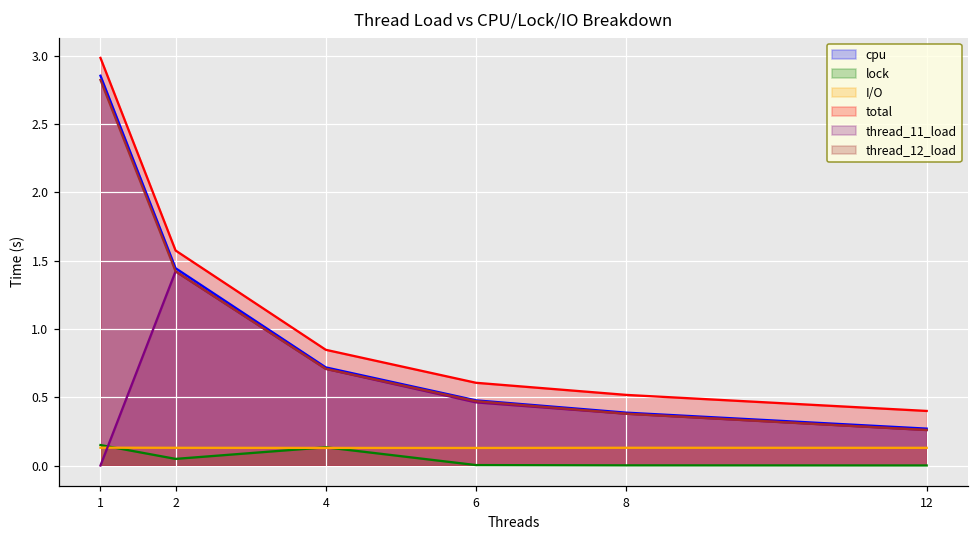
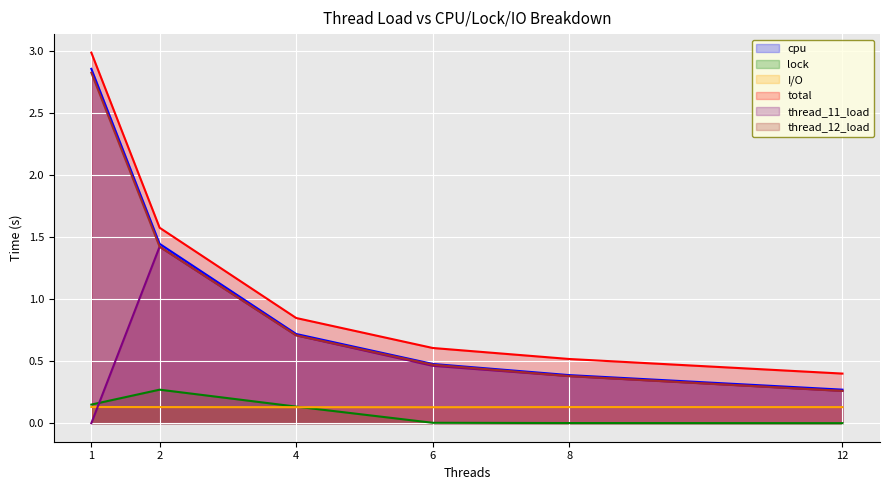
  {
    "cpu": {
      "1": 2.85,
      "2": 1.44
    },
    "lock": {
-     "2": 0.05,
+     "2": 0.27,
      "6": 0.00,
      "8": 0.00,
      "12": 0.00
    }
  }
